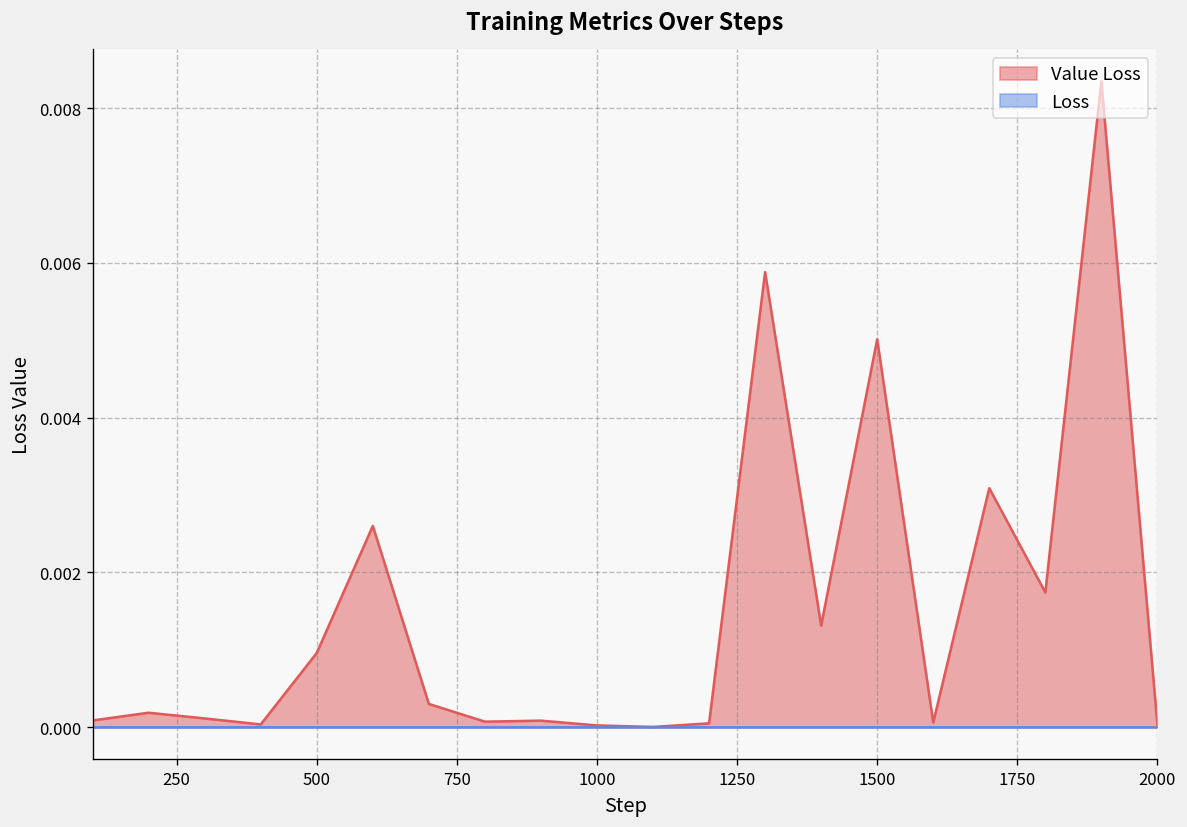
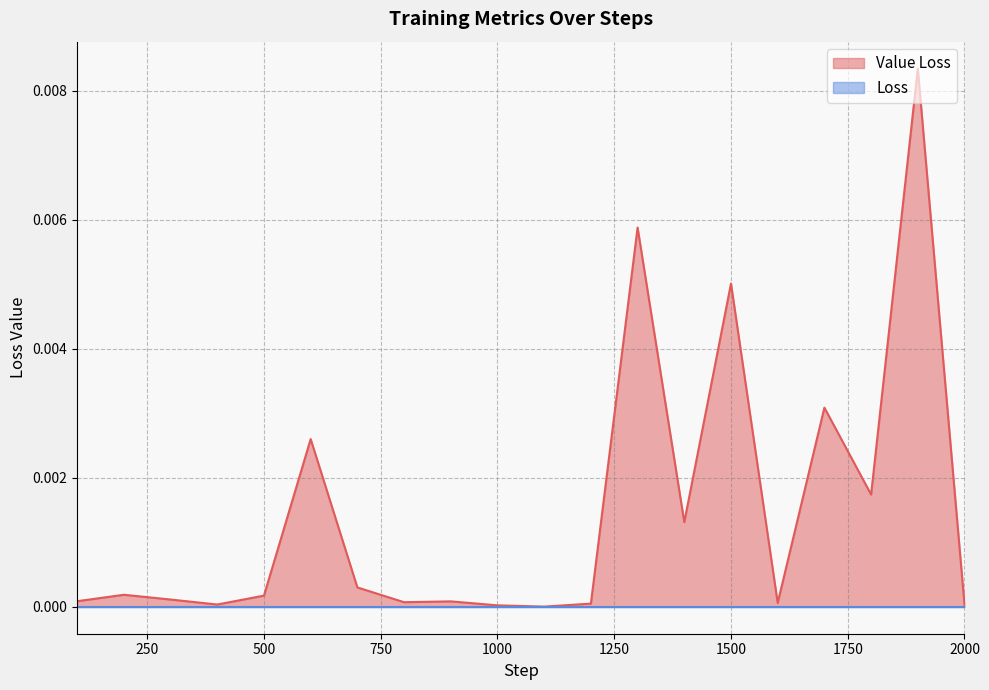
  {
    "Value Loss": {
-     "500": 0.0010,
+     "500": 0.0002,
      "1500": 0.0050
    },
    "Loss": {
      "500": 0.0000,
      "1500": 0.0000
    }
  }
